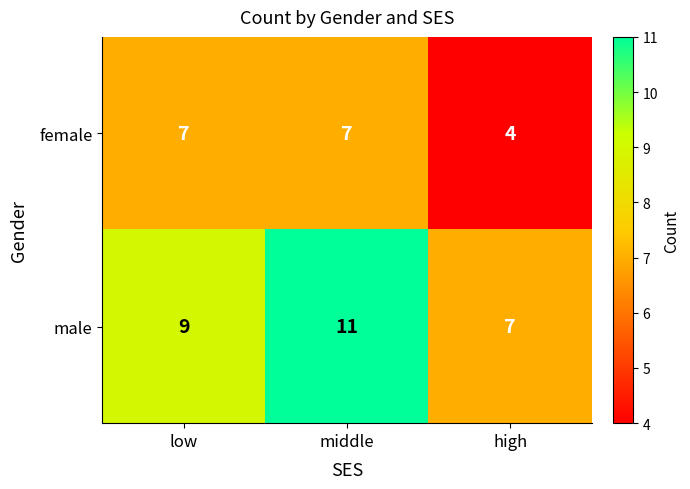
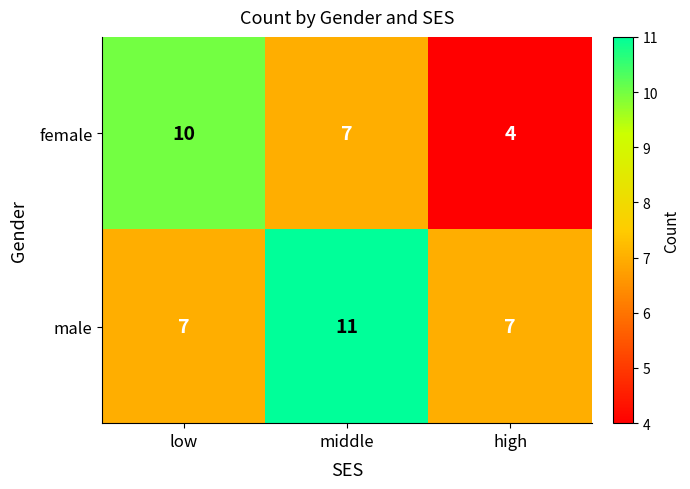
  {
    "female": {
-     "low": 7,
+     "low": 10,
      "middle": 7,
      "high": 4
    },
    "male": {
-     "low": 9,
+     "low": 7,
      "middle": 11,
      "high": 7
    }
  }
